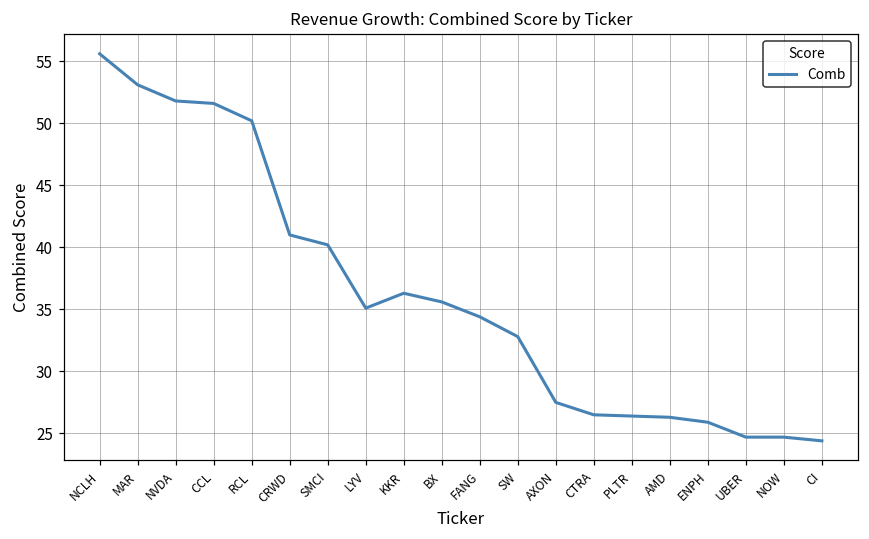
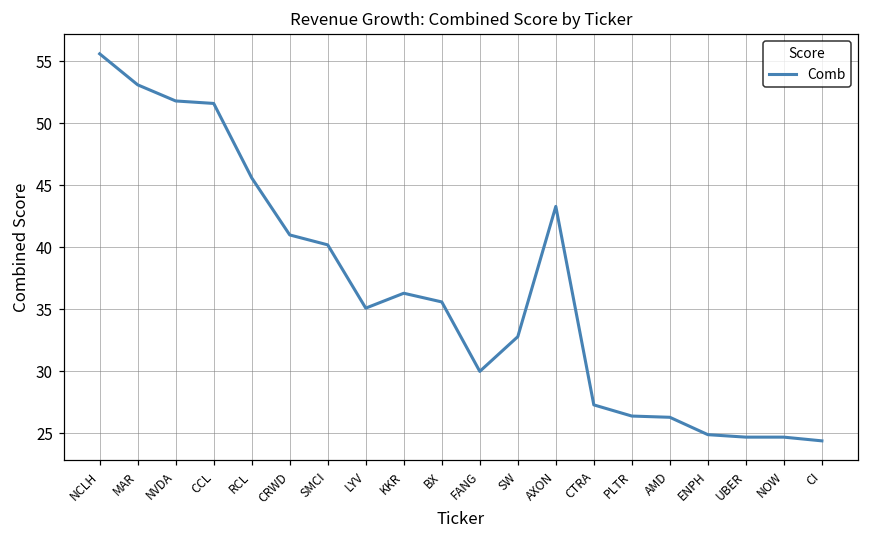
  {
    "NCLH": 55.6,
    "MAR": 53.1,
    "NVDA": 51.8,
    "CCL": 51.6,
-   "RCL": 50.2,
+   "RCL": 45.6,
    "CRWD": 41.0,
    "SMCI": 40.2,
    "LYV": 35.1,
    "KKR": 36.3,
    "BX": 35.6,
-   "FANG": 34.4,
+   "FANG": 30.0,
    "SW": 32.8,
-   "AXON": 27.5,
-   "CTRA": 26.5,
+   "AXON": 43.3,
+   "CTRA": 27.3,
    "PLTR": 26.4,
    "AMD": 26.3,
-   "ENPH": 25.9,
+   "ENPH": 24.9,
    "UBER": 24.7,
    "NOW": 24.7,
    "CI": 24.4
  }
